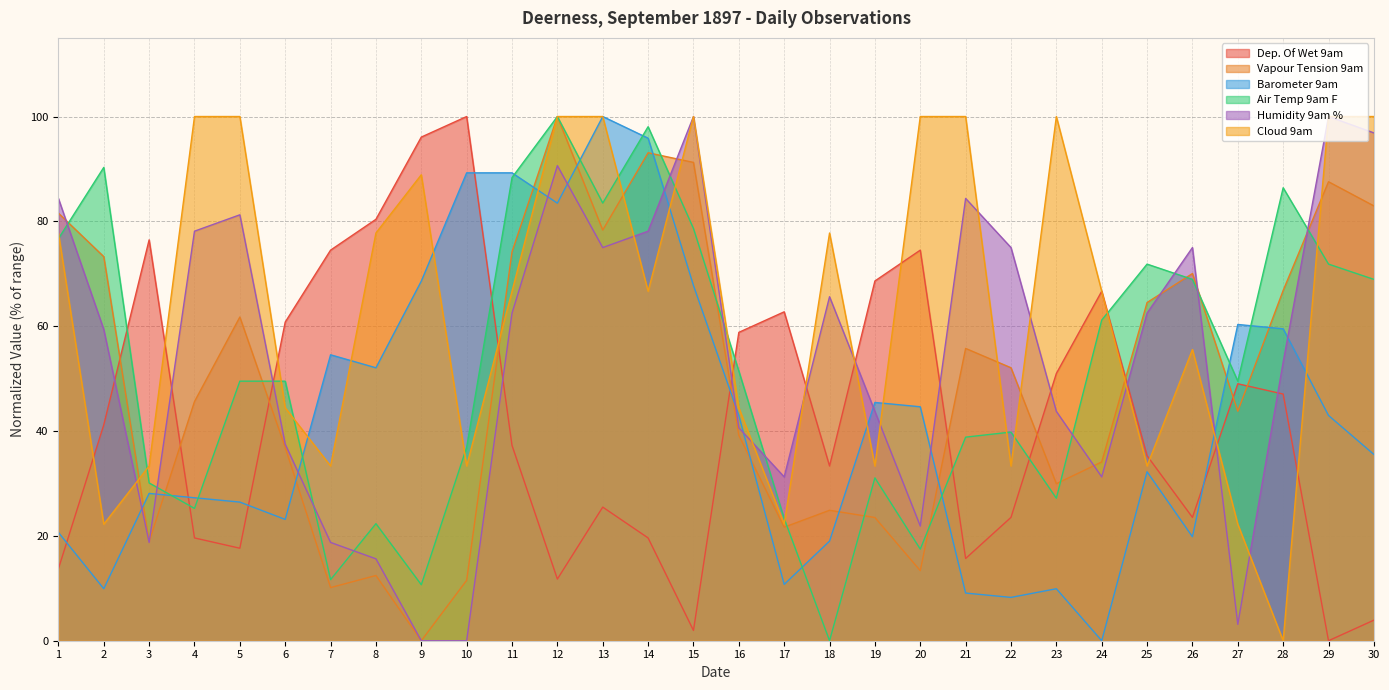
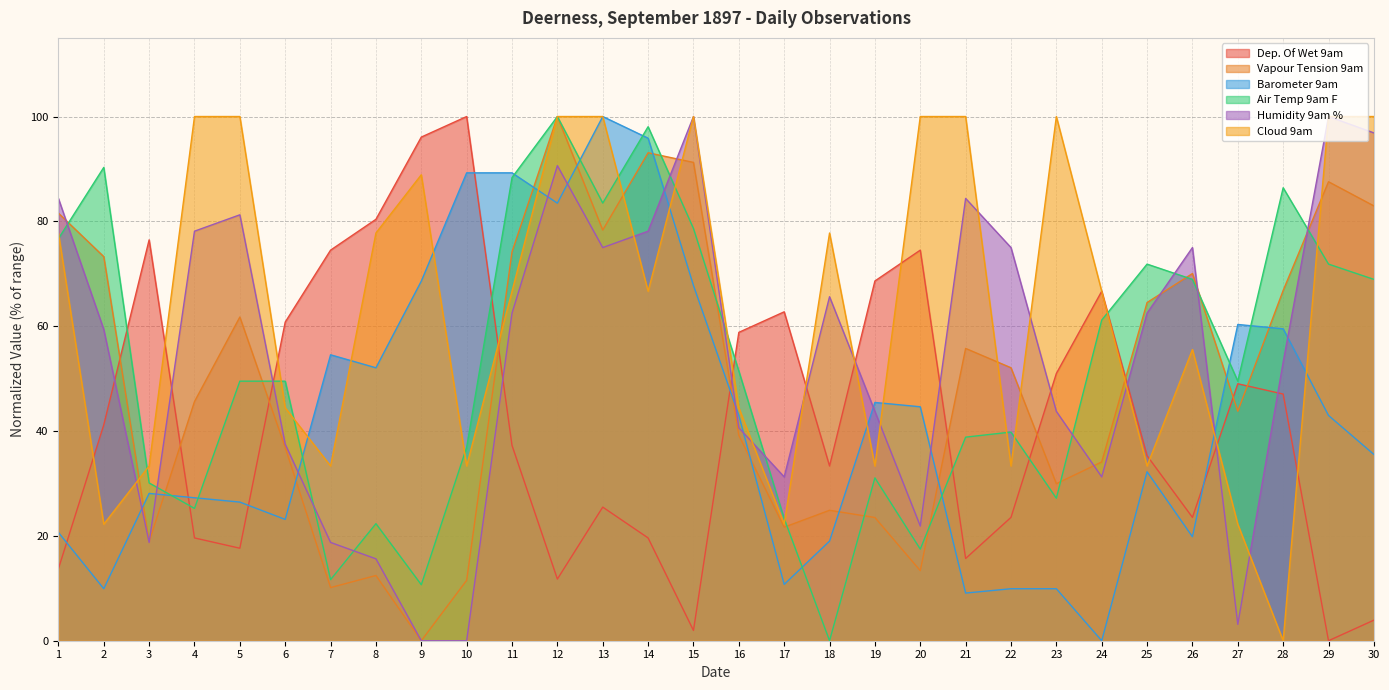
  {
    "Barometer 9am": {
      "1": 21,
      "2": 10,
      "3": 28,
      "4": 27,
      "5": 26,
      "6": 23,
      "7": 55,
      "8": 52,
      "9": 69,
      "10": 89,
      "11": 89,
      "12": 83,
      "14": 96,
      "15": 68,
      "16": 43,
      "17": 11,
      "18": 19,
      "19": 45,
      "20": 45,
      "21": 9,
-     "22": 8,
+     "22": 10,
      "23": 10,
      "24": 0,
      "25": 32,
      "26": 20,
      "27": 60,
      "28": 60,
      "29": 43,
      "30": 36
    },
    "Air Temp 9am F": {
      "1": 77,
      "2": 90,
      "3": 30,
      "4": 25,
      "5": 50,
      "6": 50,
      "7": 12,
      "8": 22,
      "9": 11,
      "10": 37,
      "11": 88,
      "13": 83,
      "14": 98,
      "15": 79,
      "16": 51,
      "17": 23,
      "18": 0,
      "19": 31,
      "20": 17,
      "21": 39,
      "22": 40,
      "23": 27,
      "24": 61,
      "25": 72,
      "26": 69,
      "27": 50,
      "28": 86,
      "29": 72,
      "30": 69
    },
    "Humidity 9am %": {
      "1": 84,
      "2": 59,
      "4": 78,
      "5": 81,
      "6": 38,
      "7": 19,
      "8": 16,
      "10": 0,
      "11": 63,
      "12": 91,
      "13": 75,
      "14": 78,
      "16": 41,
      "17": 31,
      "18": 66,
      "19": 44,
      "20": 22,
      "21": 84,
      "22": 75,
      "23": 44,
      "24": 31,
      "25": 63,
      "26": 75,
      "27": 3,
      "28": 53,
      "30": 97
    }
  }
